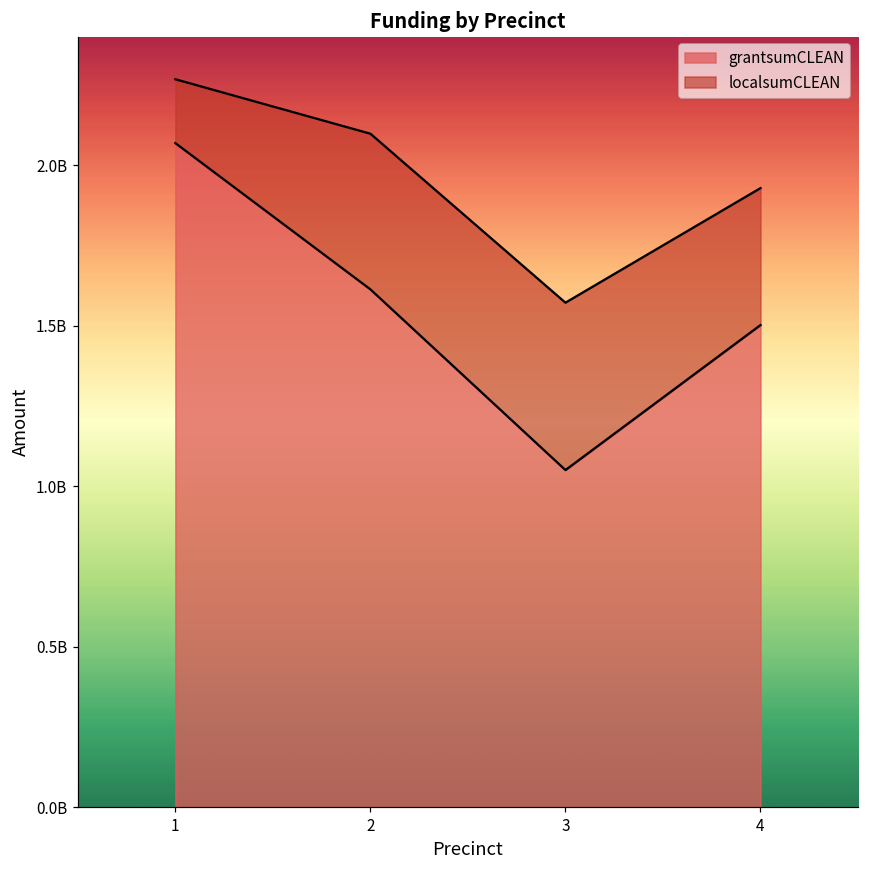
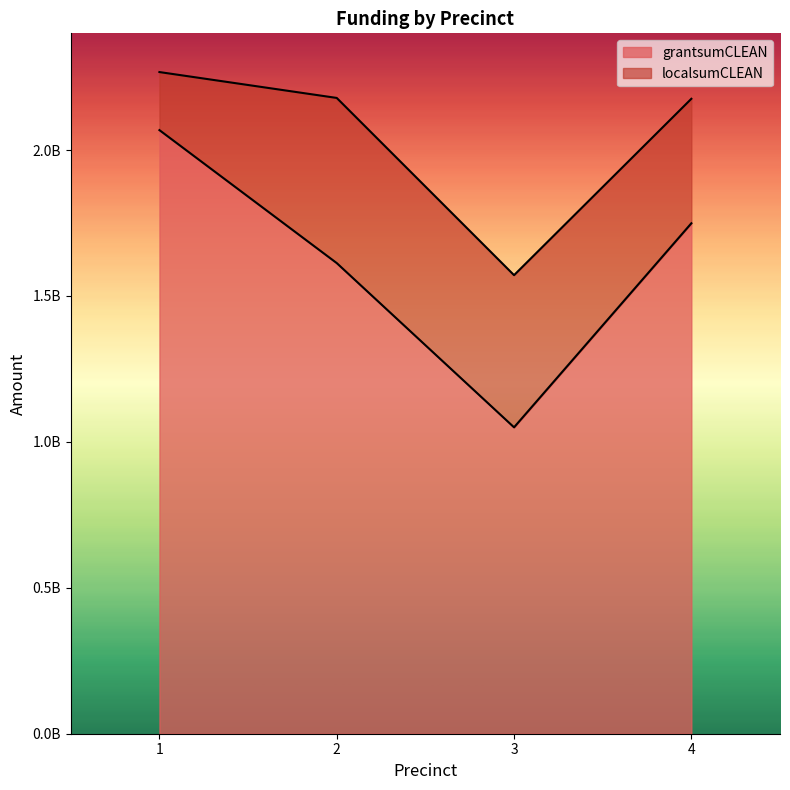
  {
    "grantsumCLEAN": {
      "1": 2070000000,
      "2": 1610000000,
      "3": 1050000000,
-     "4": 1500000000
+     "4": 1750000000
    },
    "localsumCLEAN": {
      "1": 200000000,
-     "2": 480000000,
+     "2": 570000000,
      "3": 520000000,
      "4": 430000000
    }
  }
